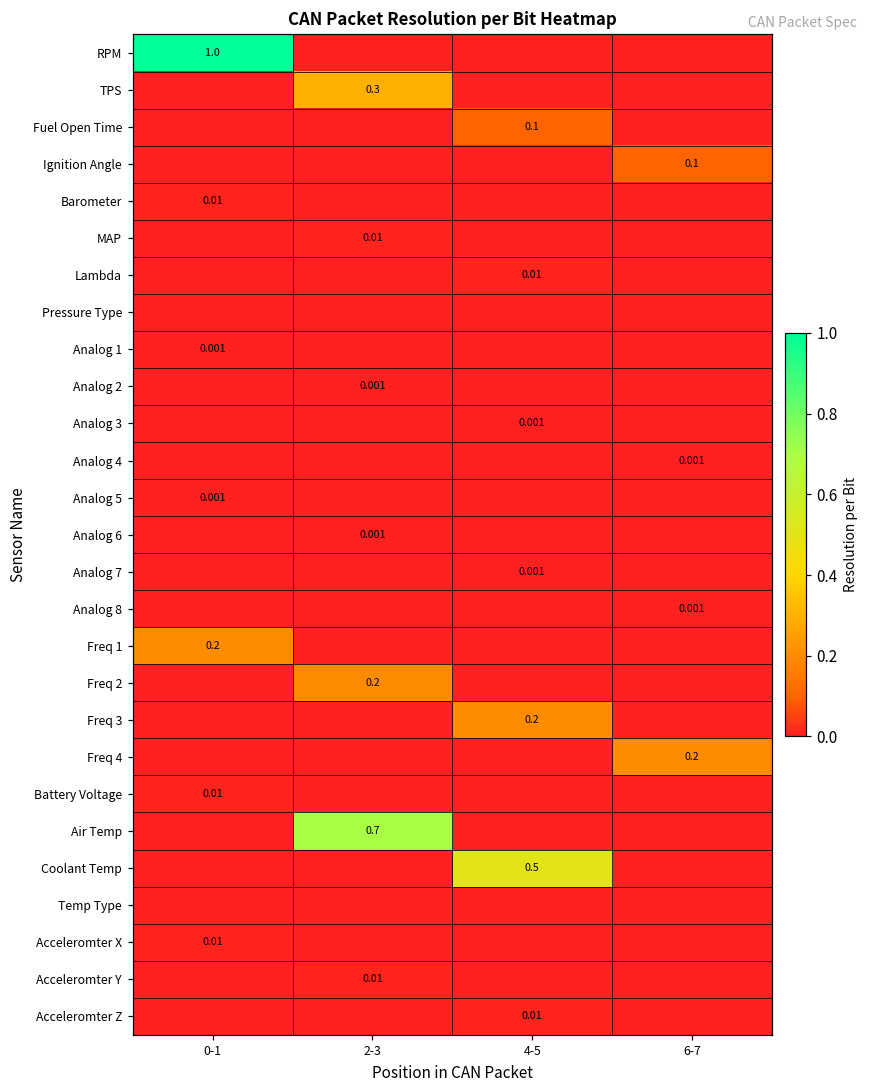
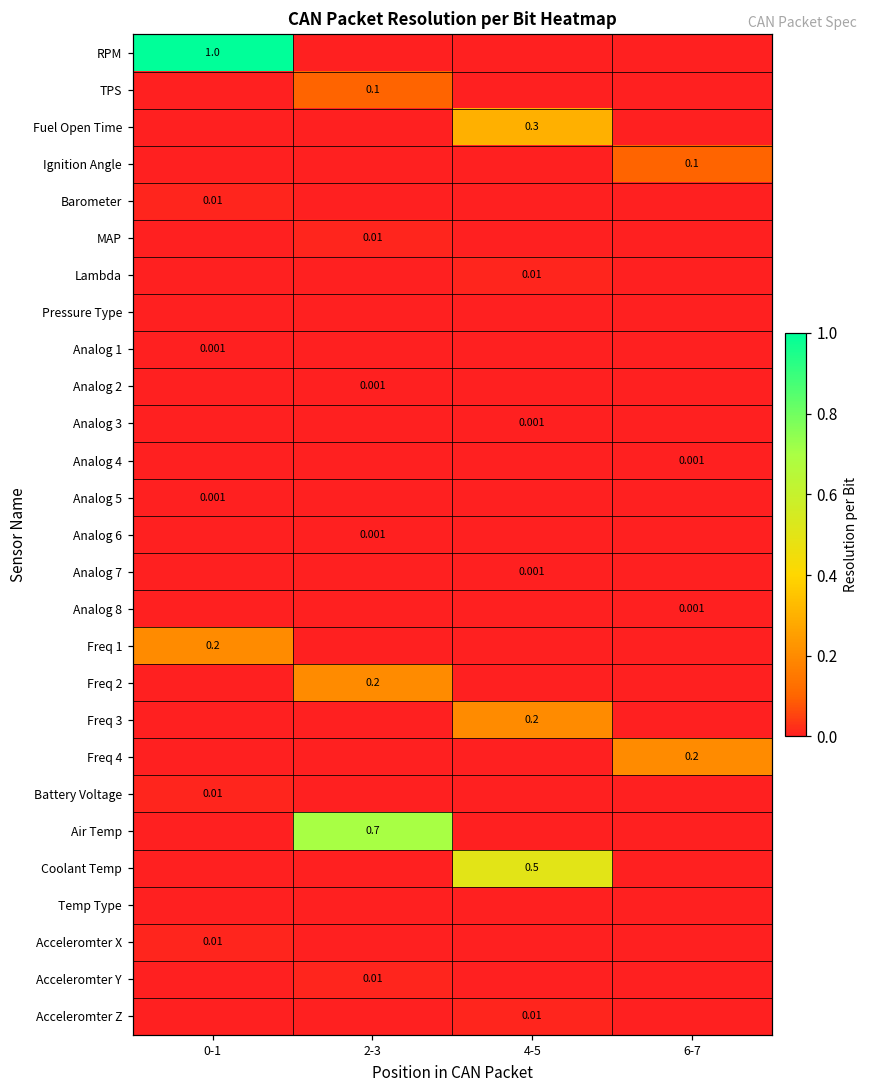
  {
    "RPM": {
      "0-1": 1.0
    },
    "TPS": {
-     "2-3": 0.3
+     "2-3": 0.1
    },
    "Fuel Open Time": {
-     "4-5": 0.1
+     "4-5": 0.3
    },
    "Ignition Angle": {
      "6-7": 0.1
    },
    "Barometer": {
      "0-1": 0.01
    },
    "MAP": {
      "2-3": 0.01
    },
    "Lambda": {
      "4-5": 0.01
    },
    "Analog 1": {
      "0-1": 0.001
    },
    "Analog 2": {
      "2-3": 0.001
    },
    "Analog 3": {
      "4-5": 0.001
    },
    "Analog 4": {
      "6-7": 0.001
    },
    "Analog 5": {
      "0-1": 0.001
    },
    "Analog 6": {
      "2-3": 0.001
    },
    "Analog 7": {
      "4-5": 0.001
    },
    "Analog 8": {
      "6-7": 0.001
    },
    "Freq 1": {
      "0-1": 0.2
    },
    "Freq 2": {
      "2-3": 0.2
    },
    "Freq 3": {
      "4-5": 0.2
    },
    "Freq 4": {
      "6-7": 0.2
    },
    "Battery Voltage": {
      "0-1": 0.01
    },
    "Air Temp": {
      "2-3": 0.7
    },
    "Coolant Temp": {
      "4-5": 0.5
    },
    "Acceleromter X": {
      "0-1": 0.01
    },
    "Acceleromter Y": {
      "2-3": 0.01
    },
    "Acceleromter Z": {
      "4-5": 0.01
    }
  }
